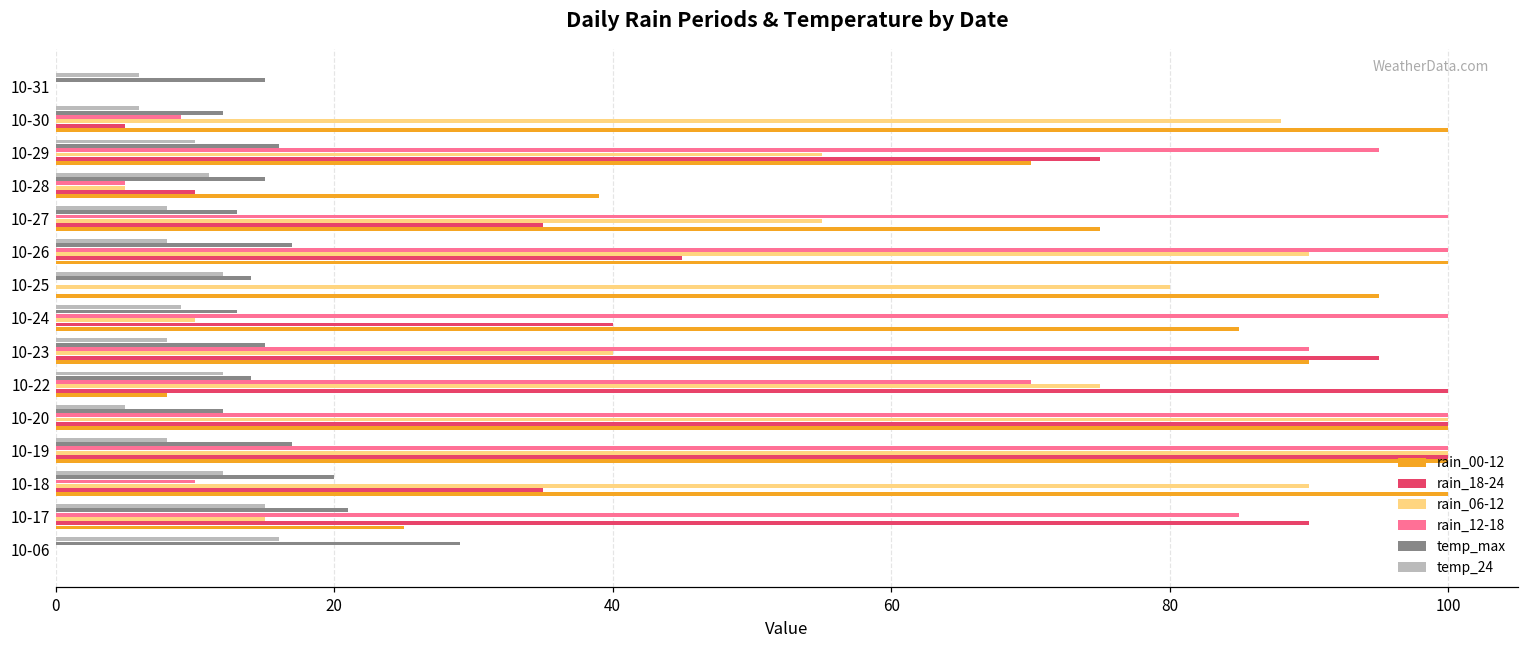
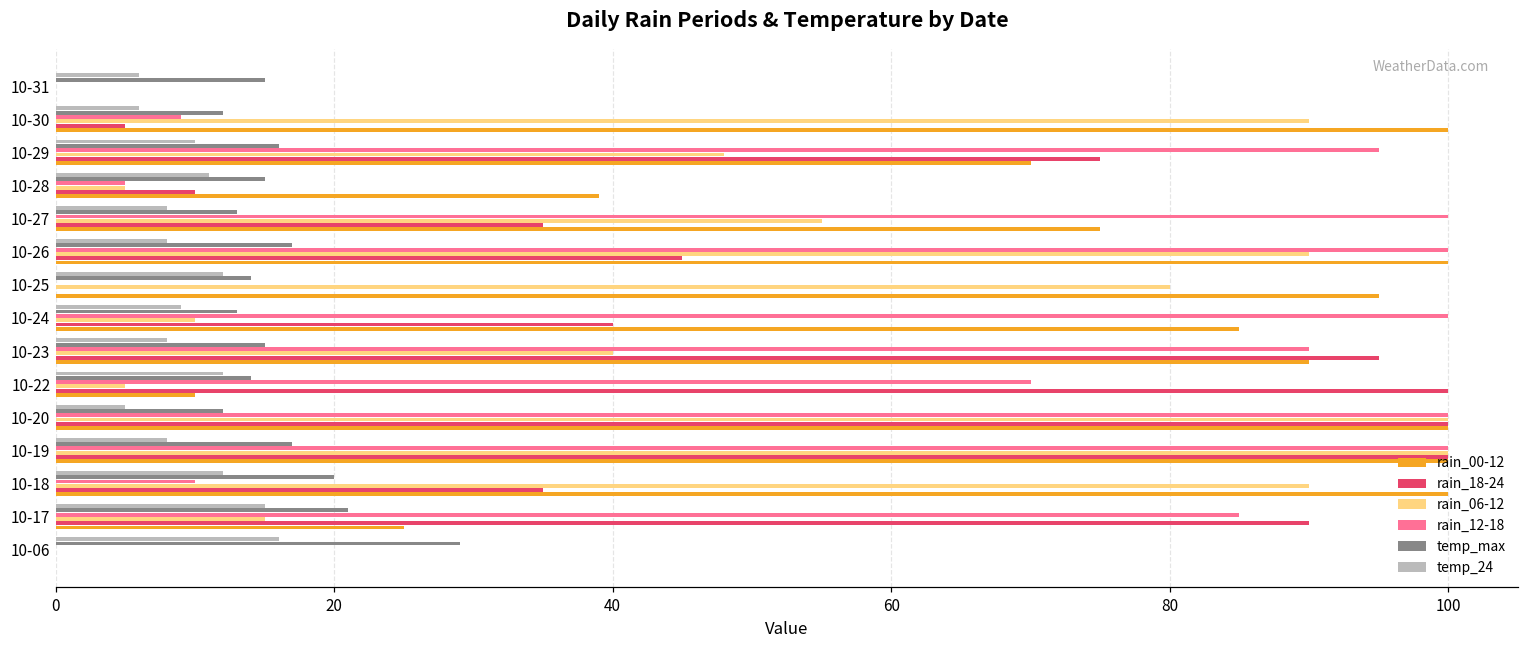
  {
    "rain_00-12": {
      "10-31": 0,
      "10-30": 100,
      "10-29": 70,
      "10-28": 39,
      "10-27": 75,
      "10-26": 100,
      "10-25": 95,
      "10-24": 85,
      "10-23": 90,
-     "10-22": 8,
+     "10-22": 10,
      "10-20": 100,
      "10-19": 100,
      "10-18": 100,
      "10-17": 25,
      "10-06": 0
    },
    "rain_18-24": {
      "10-31": 0,
      "10-30": 5,
      "10-29": 75,
      "10-28": 10,
      "10-27": 35,
      "10-26": 45,
      "10-25": 0,
      "10-24": 40,
      "10-23": 95,
      "10-22": 100,
      "10-20": 100,
      "10-19": 100,
      "10-18": 35,
      "10-17": 90,
      "10-06": 0
    },
    "rain_06-12": {
      "10-31": 0,
-     "10-30": 88,
-     "10-29": 55,
+     "10-30": 90,
+     "10-29": 48,
      "10-28": 5,
      "10-27": 55,
      "10-26": 90,
      "10-25": 80,
      "10-24": 10,
      "10-23": 40,
-     "10-22": 75,
+     "10-22": 5,
      "10-20": 100,
      "10-19": 100,
      "10-18": 90,
      "10-17": 15,
      "10-06": 0
    },
    "rain_12-18": {
      "10-31": 0,
      "10-30": 9,
      "10-29": 95,
      "10-28": 5,
      "10-27": 100,
      "10-26": 100,
      "10-25": 0,
      "10-24": 100,
      "10-23": 90,
      "10-22": 70,
      "10-20": 100,
      "10-19": 100,
      "10-18": 10,
      "10-17": 85,
      "10-06": 0
    },
    "temp_max": {
      "10-31": 15,
      "10-30": 12,
      "10-29": 16,
      "10-28": 15,
      "10-27": 13,
      "10-26": 17,
      "10-25": 14,
      "10-24": 13,
      "10-23": 15,
      "10-22": 14,
      "10-20": 12,
      "10-19": 17,
      "10-18": 20,
      "10-17": 21,
      "10-06": 29
    },
    "temp_24": {
      "10-31": 6,
      "10-30": 6,
      "10-29": 10,
      "10-28": 11,
      "10-27": 8,
      "10-26": 8,
      "10-25": 12,
      "10-24": 9,
      "10-23": 8,
      "10-22": 12,
      "10-20": 5,
      "10-19": 8,
      "10-18": 12,
      "10-17": 15,
      "10-06": 16
    }
  }
